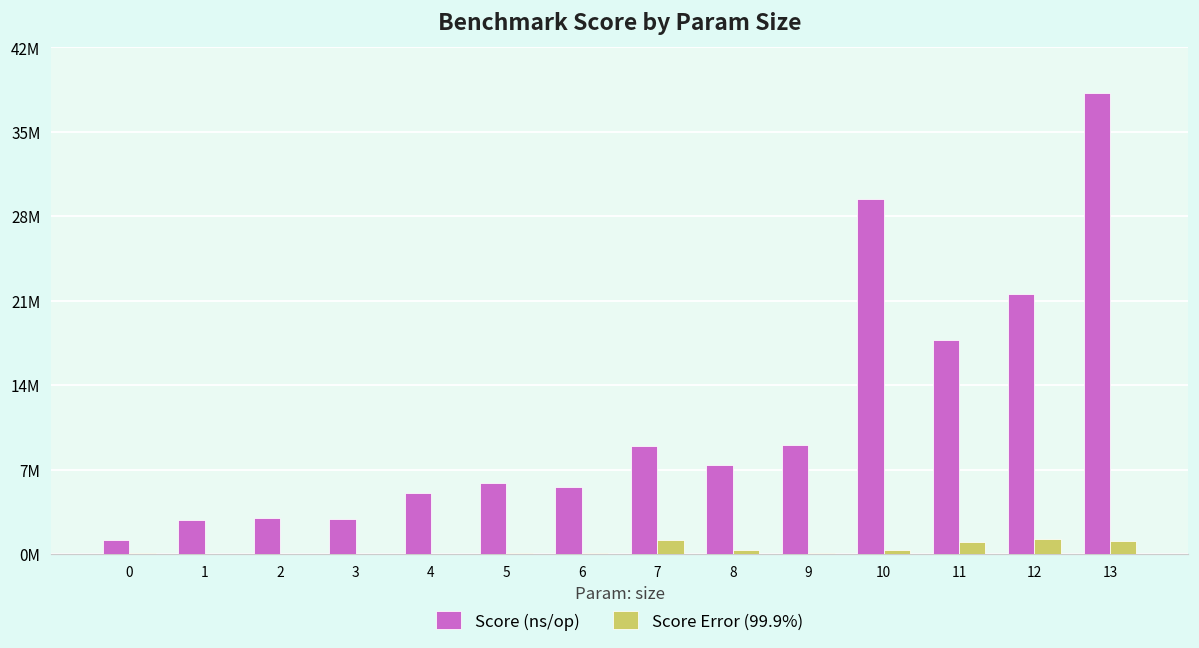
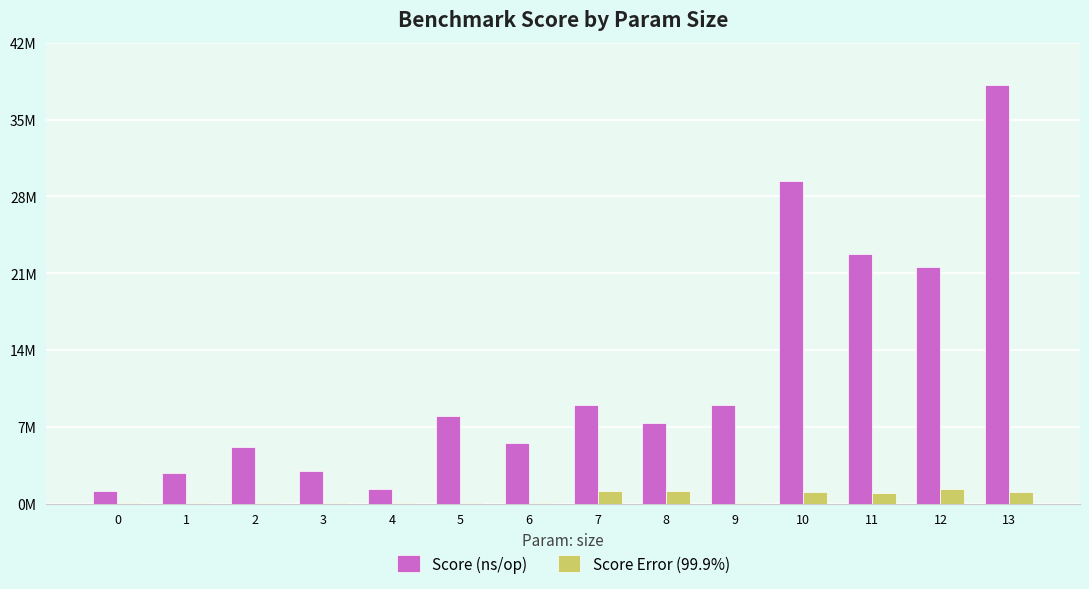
  {
    "Score (ns/op)": {
      "0": 1200000,
      "1": 2800000,
-     "2": 3000000,
+     "2": 5200000,
      "3": 2900000,
-     "4": 5100000,
-     "5": 5900000,
+     "4": 1300000,
+     "5": 8000000,
      "6": 5500000,
      "7": 9000000,
      "8": 7400000,
      "9": 9000000,
      "10": 29400000,
-     "11": 17700000,
+     "11": 22800000,
      "12": 21600000,
      "13": 38200000
    },
    "Score Error (99.9%)": {
      "7": 1200000,
-     "8": 400000,
-     "10": 300000,
+     "8": 1200000,
+     "10": 1100000,
      "11": 1000000,
      "12": 1300000,
      "13": 1100000
    }
  }
